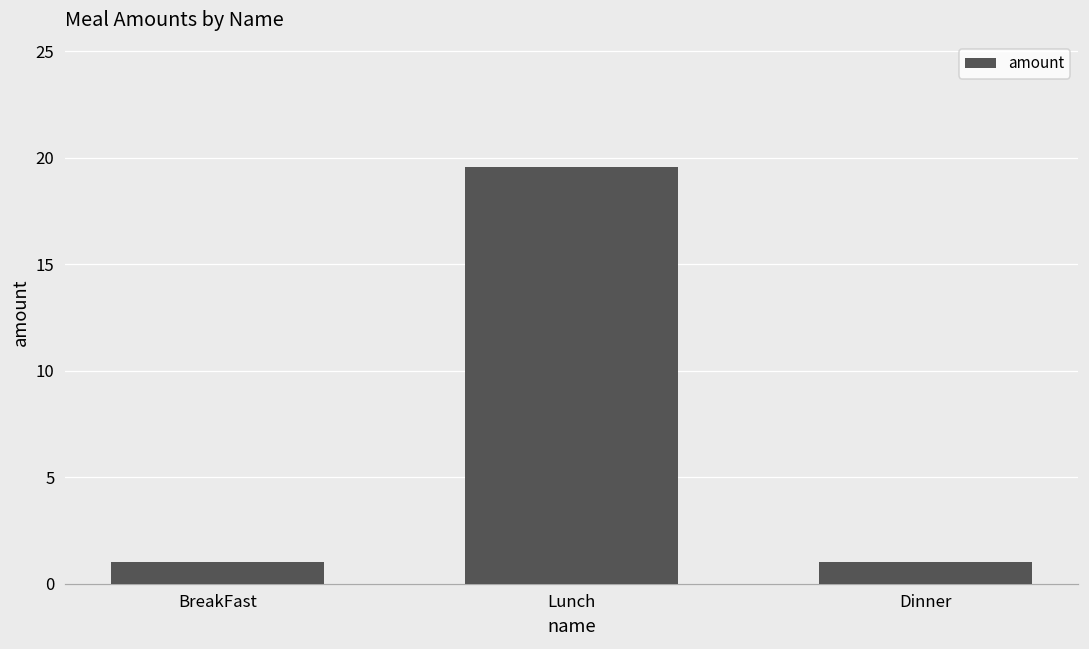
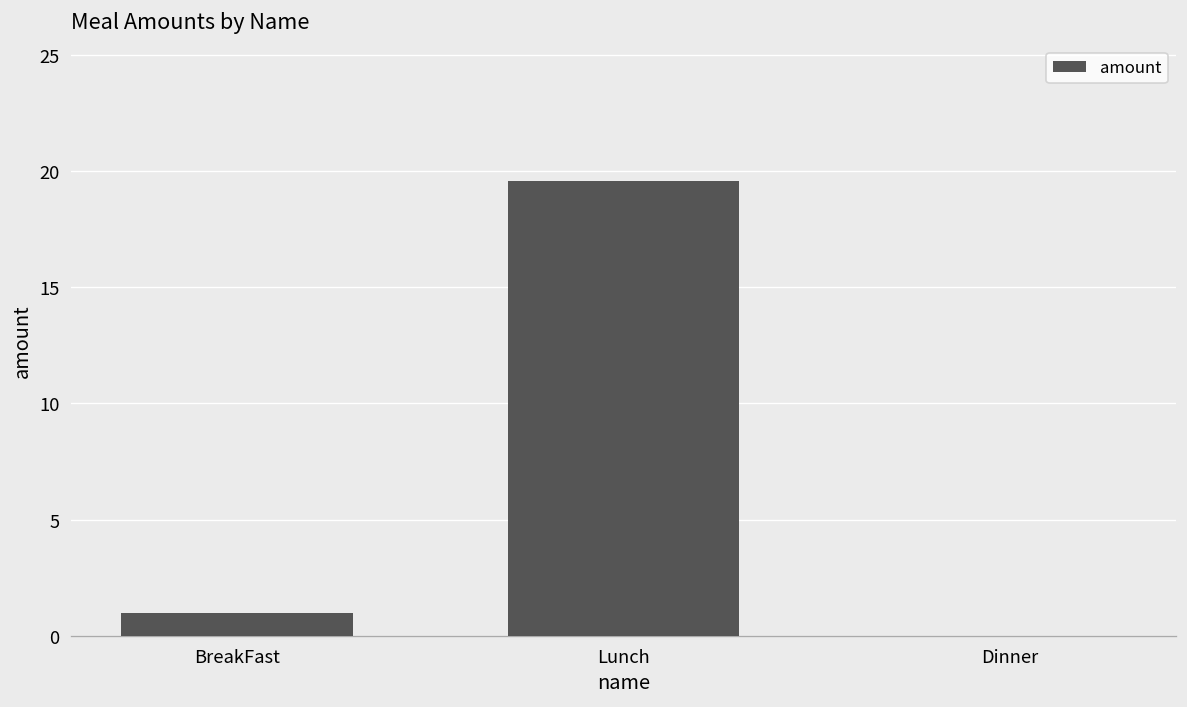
  {
    "BreakFast": 1,
    "Lunch": 19.6,
-   "Dinner": 1
+   "Dinner": 0
  }
